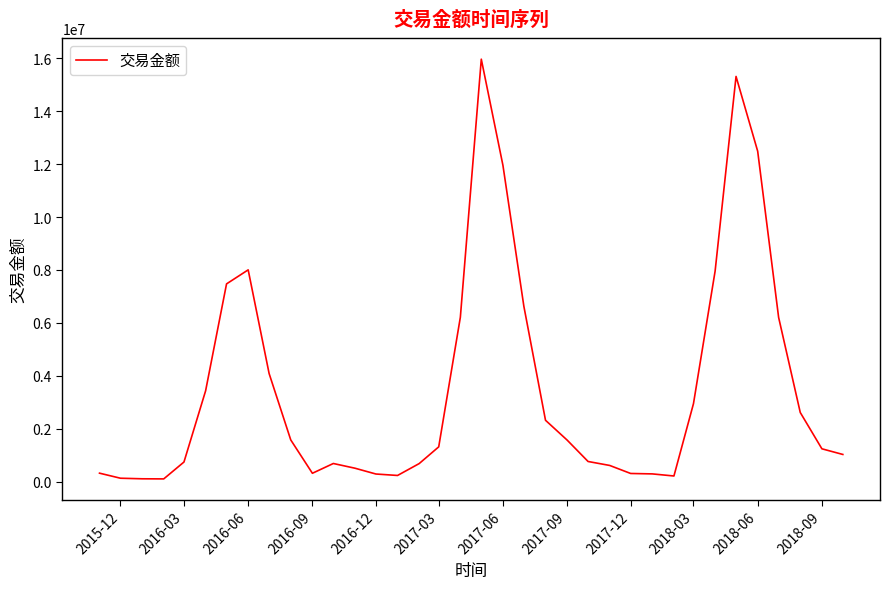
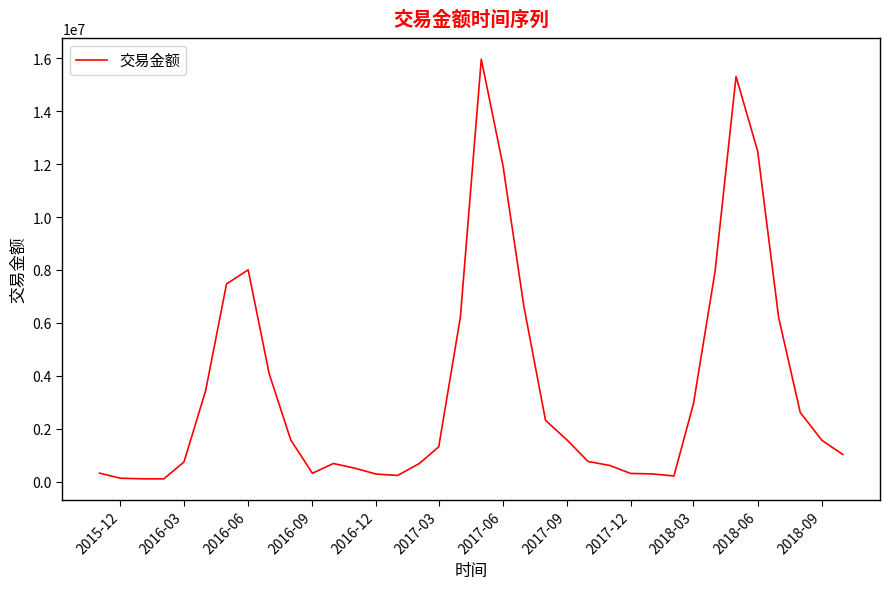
  {
    "2015-12": 100000,
    "2016-03": 700000,
    "2016-06": 8000000,
    "2016-09": 300000,
    "2016-12": 300000,
    "2017-03": 1300000,
    "2017-06": 12000000,
    "2017-09": 1600000,
    "2017-12": 300000,
    "2018-03": 3000000,
    "2018-06": 12500000,
-   "2018-09": 1200000
+   "2018-09": 1600000
  }
